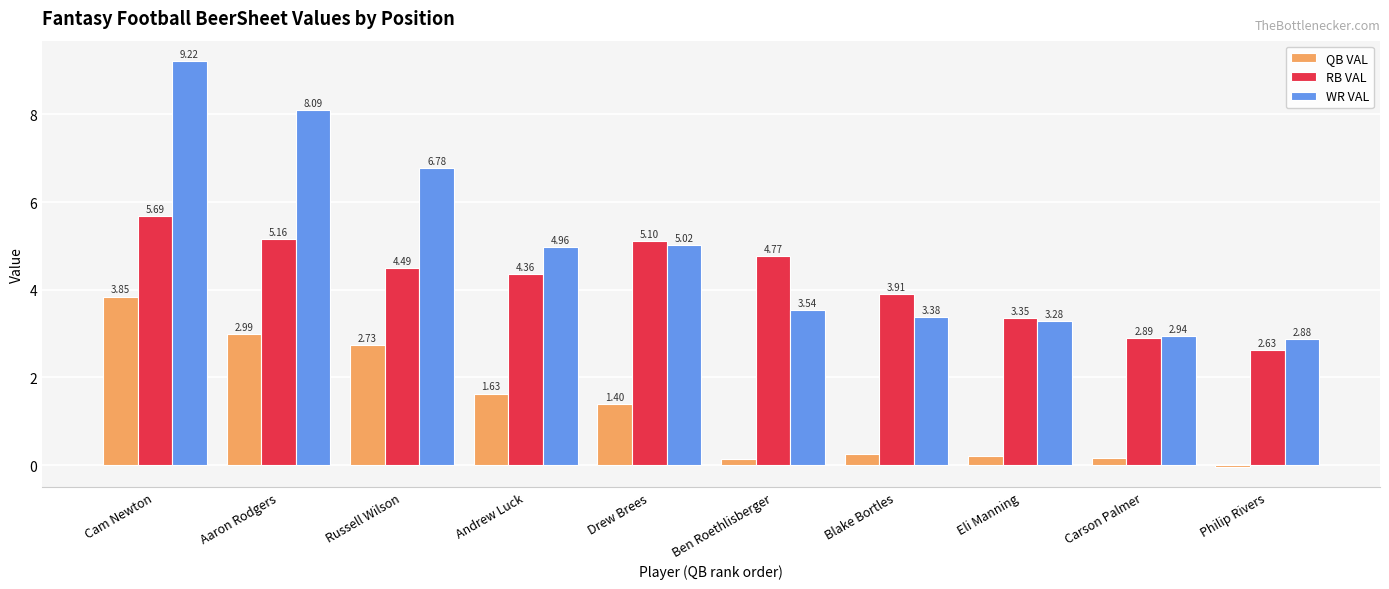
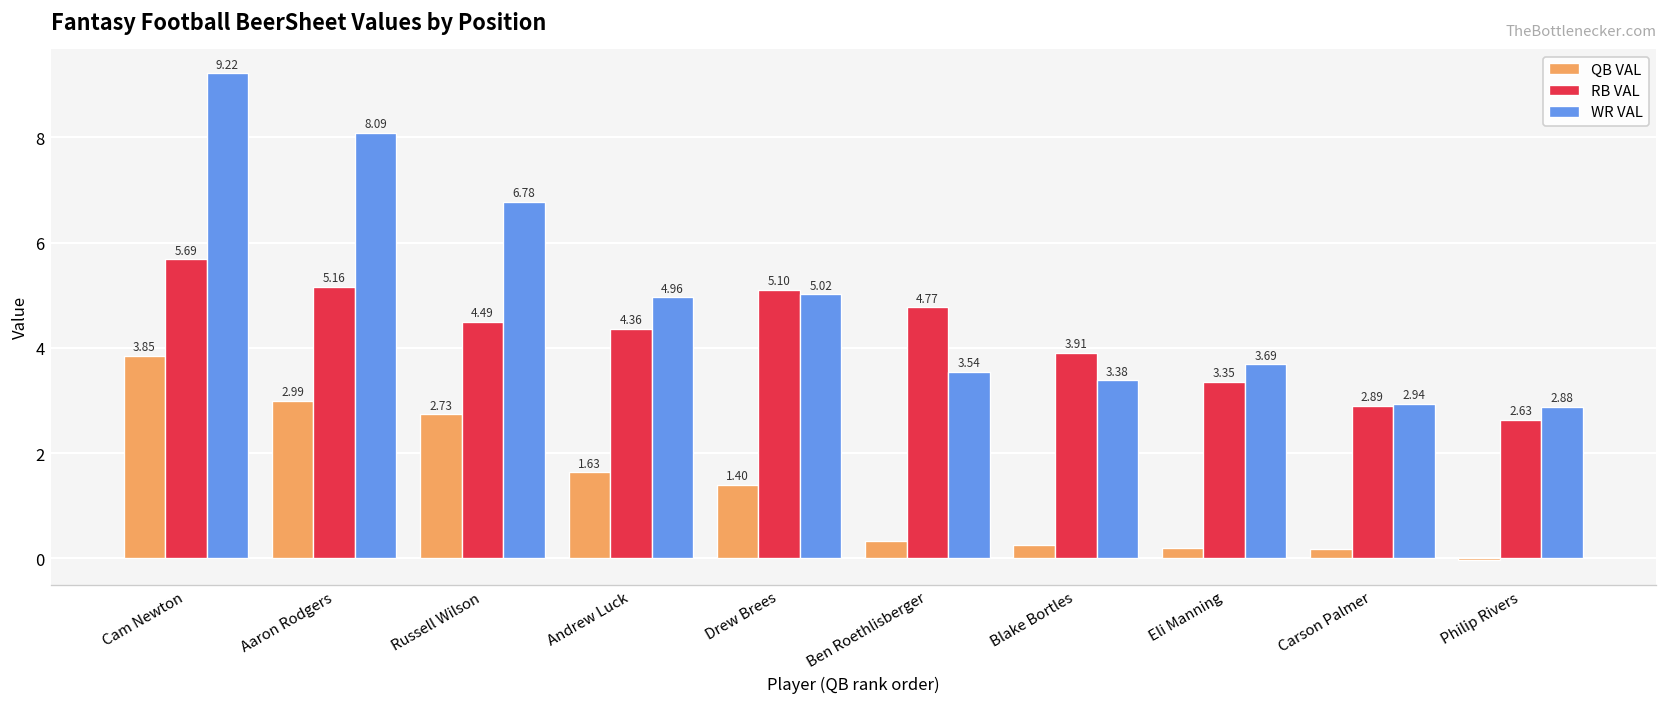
  {
    "QB VAL": {
-     "Ben Roethlisberger": 0.1,
+     "Ben Roethlisberger": 0.3,
      "Blake Bortles": 0.2,
      "Eli Manning": 0.2,
      "Carson Palmer": 0.2
    },
    "RB VAL": {
      "Cam Newton": 5.69,
      "Aaron Rodgers": 5.16,
      "Russell Wilson": 4.49,
      "Andrew Luck": 4.36,
      "Drew Brees": 5.10,
      "Ben Roethlisberger": 4.77,
      "Blake Bortles": 3.91,
      "Eli Manning": 3.35,
      "Carson Palmer": 2.89,
      "Philip Rivers": 2.63
    },
    "WR VAL": {
      "Cam Newton": 9.22,
      "Aaron Rodgers": 8.09,
      "Russell Wilson": 6.78,
      "Andrew Luck": 4.96,
      "Drew Brees": 5.02,
      "Ben Roethlisberger": 3.54,
      "Blake Bortles": 3.38,
-     "Eli Manning": 3.28,
+     "Eli Manning": 3.69,
      "Carson Palmer": 2.94,
      "Philip Rivers": 2.88
    }
  }
